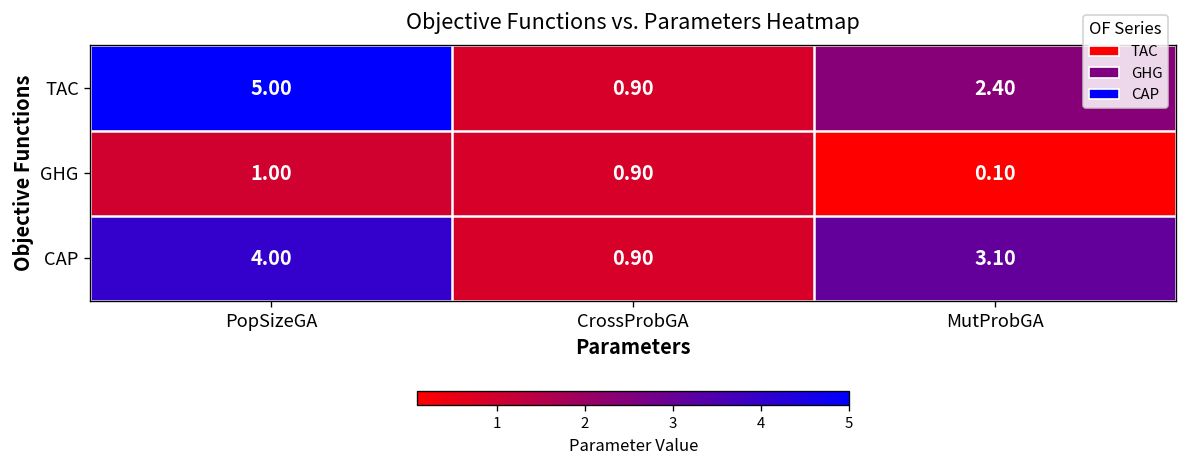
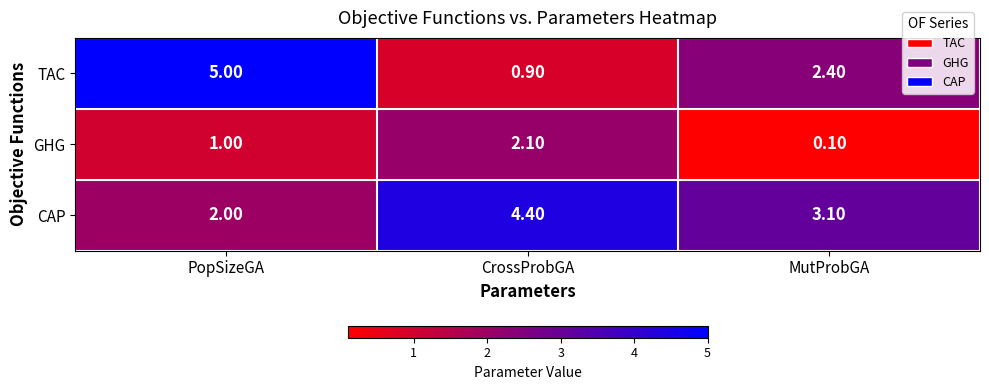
  {
    "TAC": {
      "PopSizeGA": 5.00,
      "CrossProbGA": 0.90,
      "MutProbGA": 2.40
    },
    "GHG": {
      "PopSizeGA": 1.00,
-     "CrossProbGA": 0.90,
+     "CrossProbGA": 2.10,
      "MutProbGA": 0.10
    },
    "CAP": {
-     "PopSizeGA": 4.00,
-     "CrossProbGA": 0.90,
+     "PopSizeGA": 2.00,
+     "CrossProbGA": 4.40,
      "MutProbGA": 3.10
    }
  }
